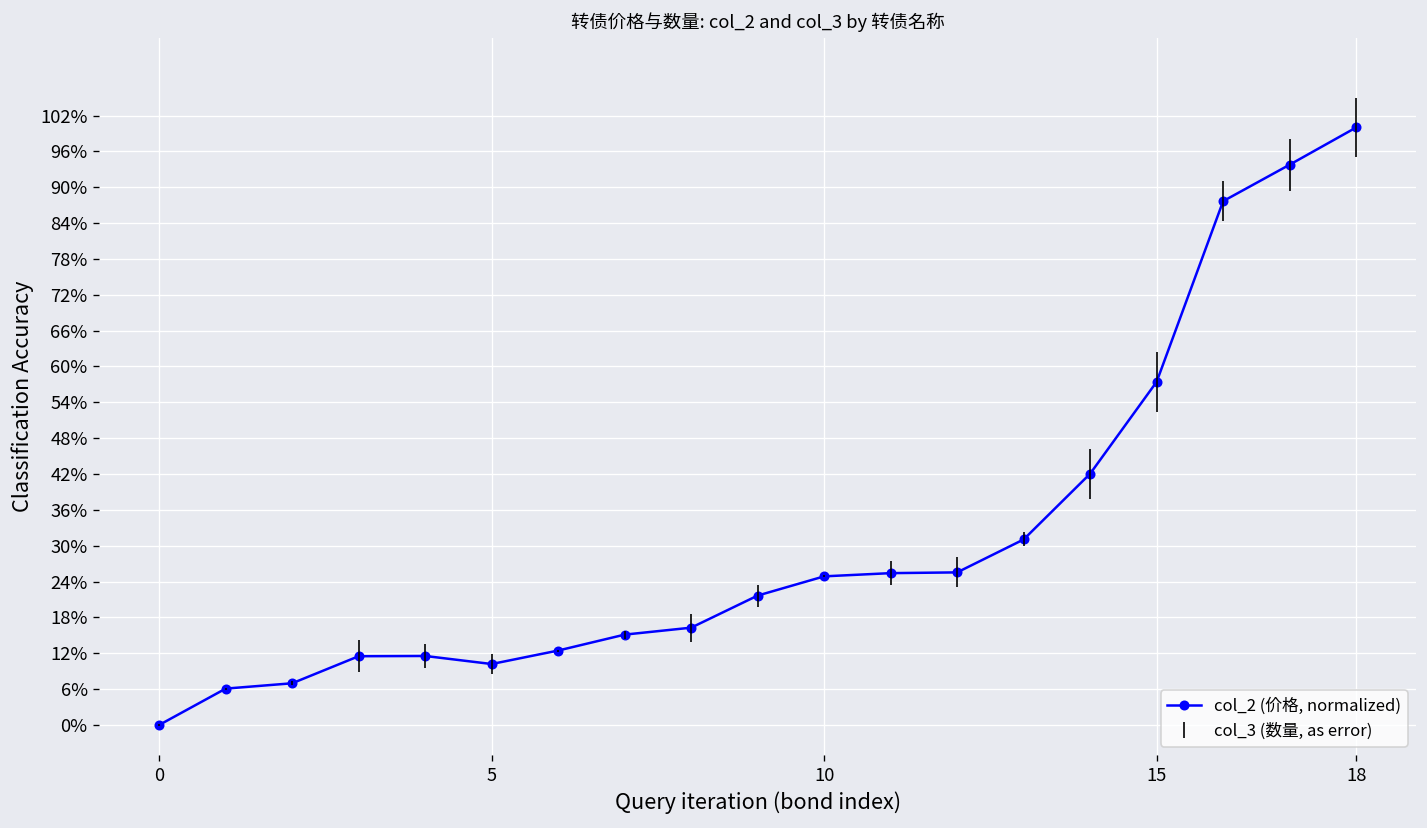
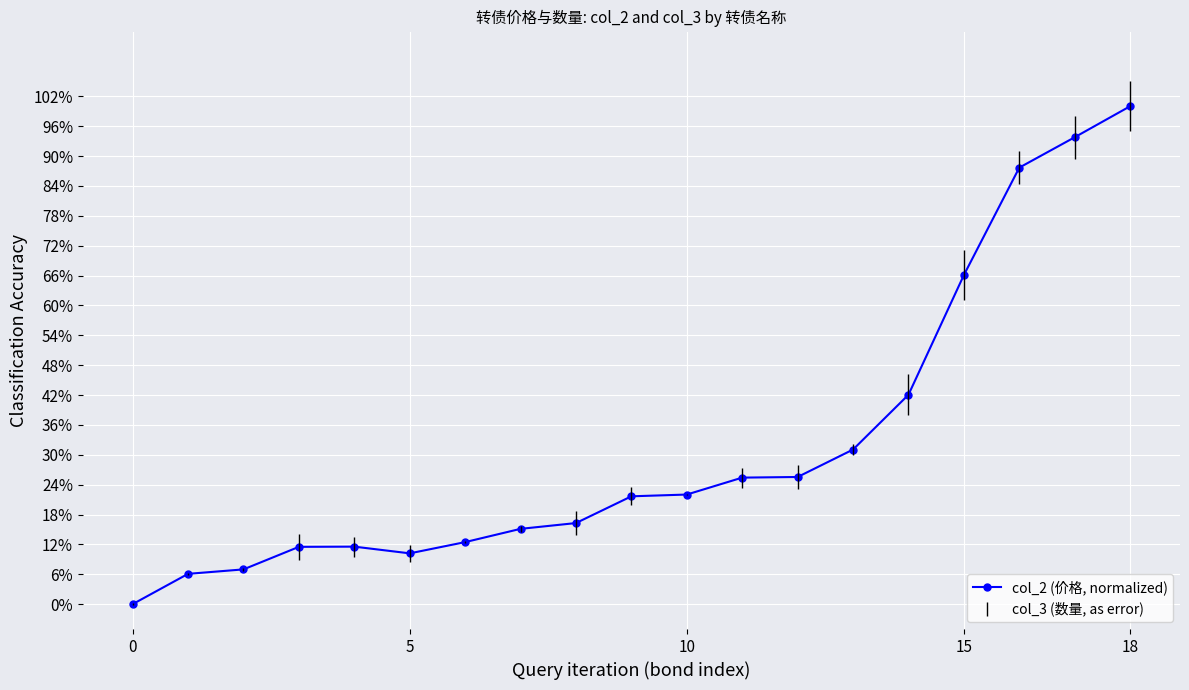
  {
    "0": "0%",
    "5": "10%",
-   "10": "25%",
-   "15": "57%",
+   "10": "22%",
+   "15": "66%",
    "18": "100%"
  }
